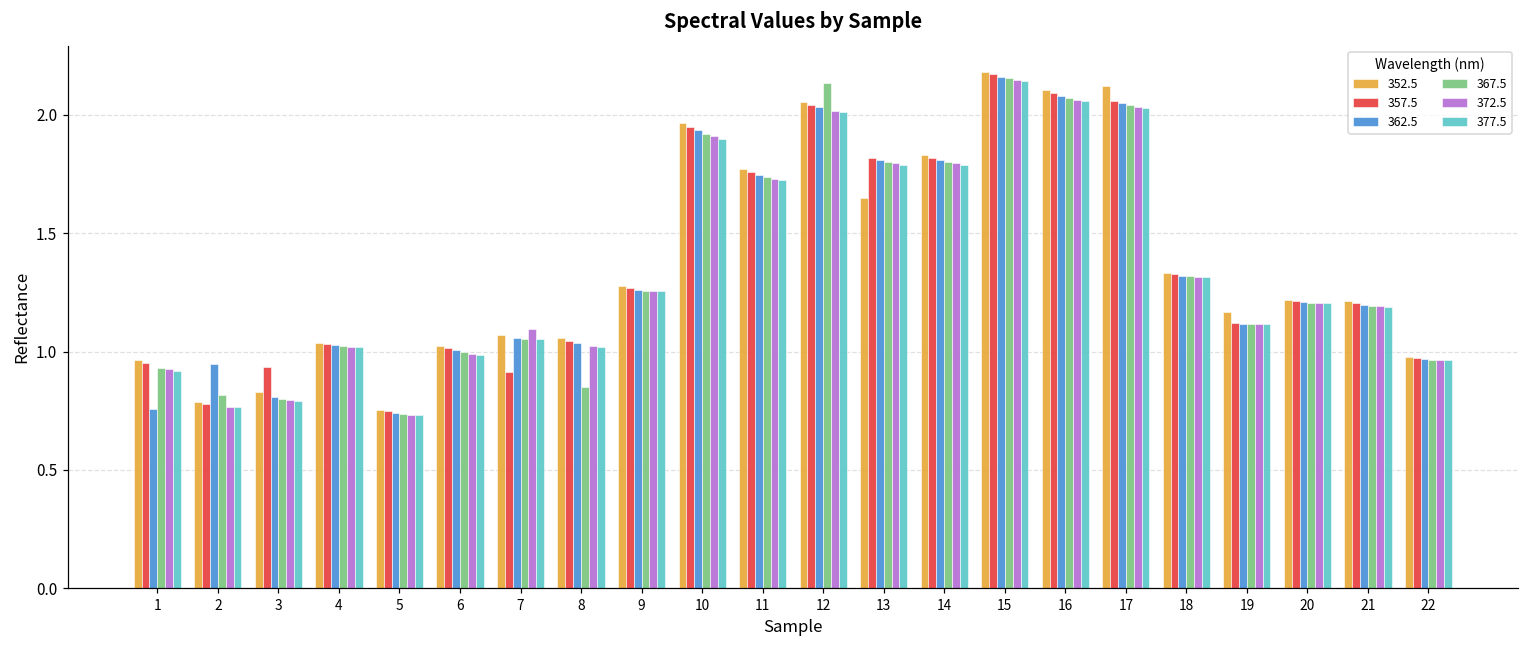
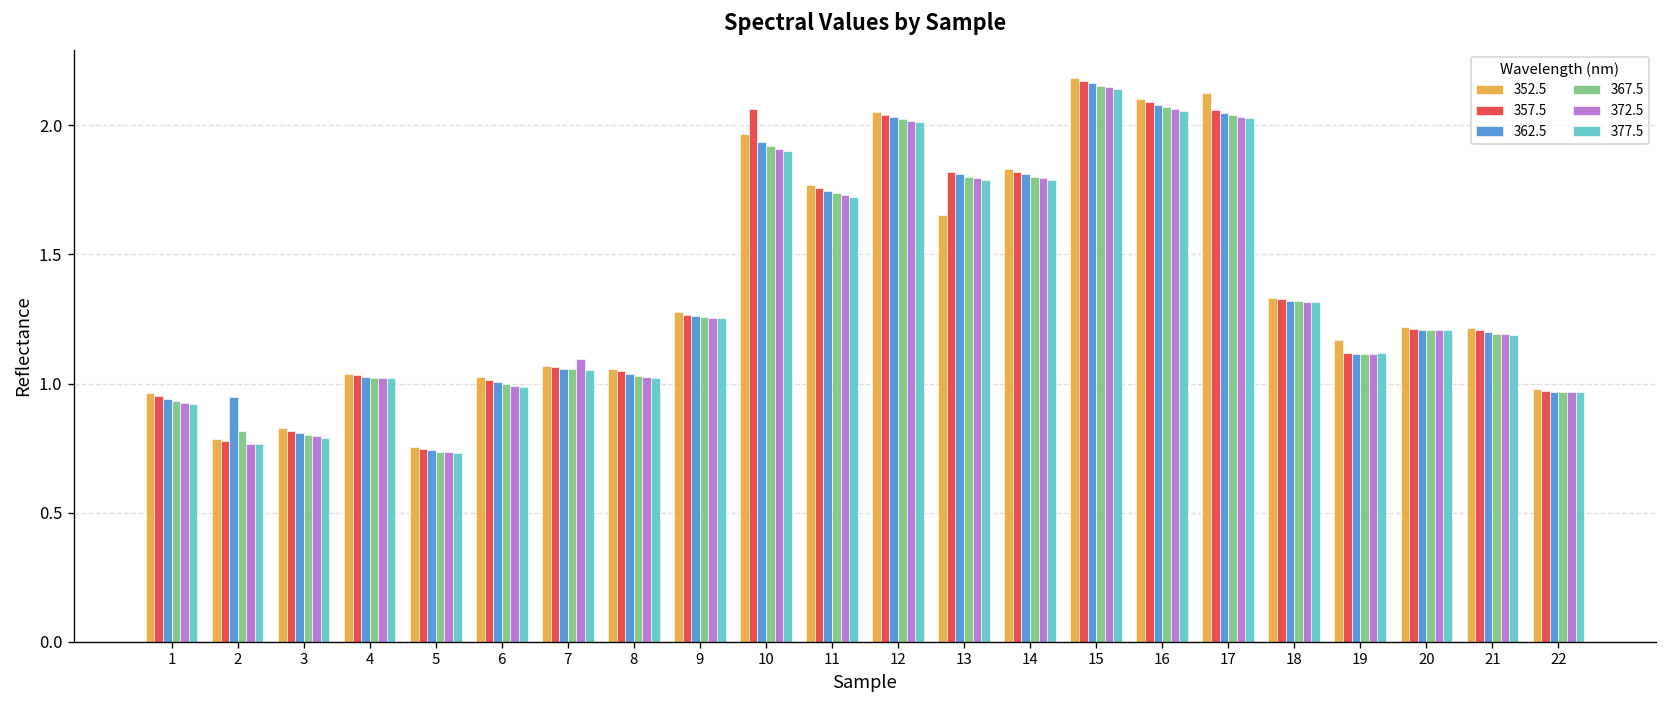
  {
    "352.5": {
      "1": 0.96,
      "2": 0.78,
      "3": 0.83,
      "4": 1.04,
      "5": 0.75,
      "6": 1.03,
      "7": 1.07,
      "8": 1.06,
      "9": 1.28,
      "10": 1.97,
      "11": 1.77,
      "12": 2.05,
      "13": 1.65,
      "14": 1.83,
      "15": 2.18,
      "16": 2.10,
      "17": 2.12,
      "18": 1.33,
      "19": 1.17,
      "20": 1.22,
      "21": 1.22,
      "22": 0.98
    },
    "357.5": {
      "1": 0.95,
      "2": 0.78,
-     "3": 0.93,
+     "3": 0.82,
      "4": 1.03,
      "5": 0.75,
      "6": 1.02,
-     "7": 0.91,
+     "7": 1.06,
      "8": 1.05,
      "9": 1.27,
-     "10": 1.95,
+     "10": 2.06,
      "11": 1.76,
      "12": 2.04,
      "13": 1.82,
      "14": 1.82,
      "15": 2.17,
      "16": 2.09,
      "17": 2.06,
      "18": 1.33,
      "19": 1.12,
      "20": 1.21,
      "21": 1.21,
      "22": 0.97
    },
    "362.5": {
-     "1": 0.76,
+     "1": 0.94,
      "2": 0.95,
      "3": 0.81,
      "4": 1.03,
      "5": 0.74,
      "6": 1.01,
      "7": 1.06,
      "8": 1.04,
      "9": 1.26,
      "10": 1.94,
      "11": 1.75,
      "12": 2.03,
      "13": 1.81,
      "14": 1.81,
      "15": 2.16,
      "16": 2.08,
      "17": 2.05,
      "18": 1.32,
      "19": 1.12,
      "20": 1.21,
      "21": 1.20,
      "22": 0.97
    },
    "367.5": {
      "1": 0.93,
      "2": 0.82,
      "3": 0.80,
      "4": 1.02,
      "5": 0.74,
      "6": 1.00,
      "7": 1.05,
-     "8": 0.85,
+     "8": 1.03,
      "9": 1.26,
      "10": 1.92,
      "11": 1.74,
-     "12": 2.13,
+     "12": 2.02,
      "13": 1.80,
      "14": 1.80,
      "15": 2.15,
      "16": 2.07,
      "17": 2.04,
      "18": 1.32,
      "19": 1.11,
      "20": 1.21,
      "21": 1.19,
      "22": 0.97
    },
    "372.5": {
      "1": 0.93,
      "2": 0.77,
      "3": 0.80,
      "4": 1.02,
      "5": 0.73,
      "6": 0.99,
      "7": 1.10,
      "8": 1.02,
      "9": 1.26,
      "10": 1.91,
      "11": 1.73,
      "12": 2.02,
      "13": 1.80,
      "14": 1.80,
      "15": 2.15,
      "16": 2.06,
      "17": 2.03,
      "18": 1.32,
      "19": 1.12,
      "20": 1.21,
      "21": 1.19,
      "22": 0.97
    },
    "377.5": {
      "1": 0.92,
      "2": 0.76,
      "3": 0.79,
      "4": 1.02,
      "5": 0.73,
      "6": 0.99,
      "7": 1.05,
      "8": 1.02,
      "9": 1.25,
      "10": 1.90,
      "11": 1.72,
      "12": 2.01,
      "13": 1.79,
      "14": 1.79,
      "15": 2.14,
      "16": 2.06,
      "17": 2.03,
      "18": 1.32,
      "19": 1.12,
      "20": 1.21,
      "21": 1.19,
      "22": 0.97
    }
  }
